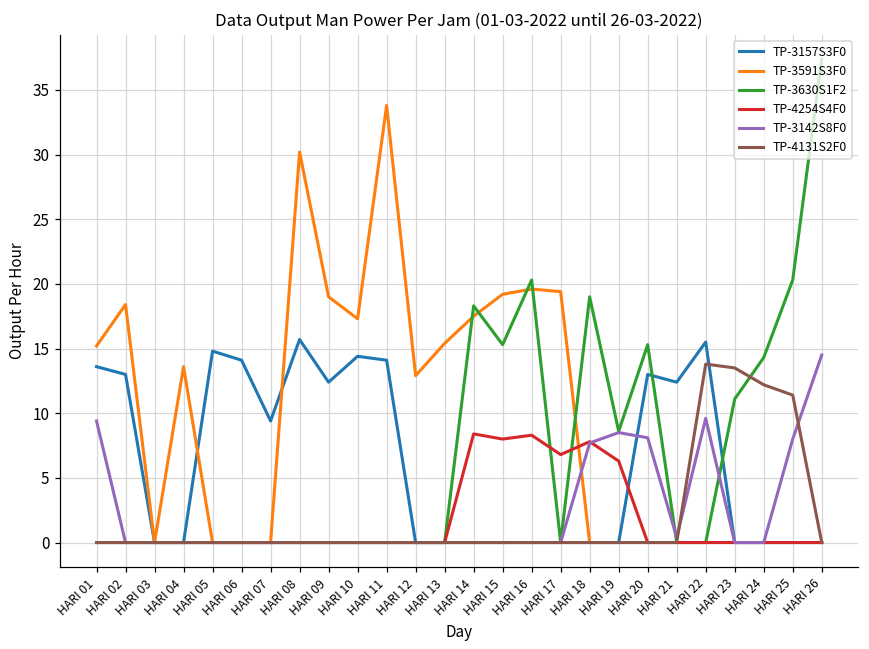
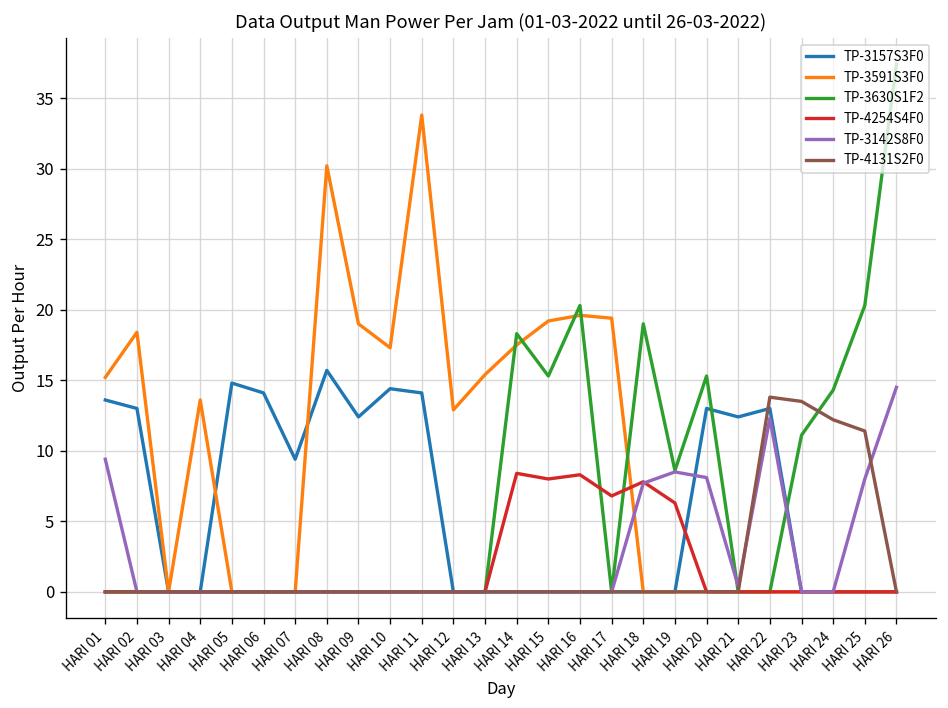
  {
    "TP-3157S3F0": {
      "HARI 01": 13.6,
      "HARI 02": 13.0,
      "HARI 05": 14.8,
      "HARI 06": 14.1,
      "HARI 07": 9.4,
      "HARI 08": 15.7,
      "HARI 09": 12.4,
      "HARI 10": 14.4,
      "HARI 11": 14.1,
      "HARI 20": 13.0,
      "HARI 21": 12.4,
-     "HARI 22": 15.5
+     "HARI 22": 13.0
    },
    "TP-3591S3F0": {
      "HARI 01": 15.2,
      "HARI 02": 18.4,
      "HARI 04": 13.6,
      "HARI 08": 30.2,
      "HARI 09": 19.0,
      "HARI 10": 17.3,
      "HARI 11": 33.8,
      "HARI 12": 12.9,
      "HARI 13": 15.4,
      "HARI 14": 17.5,
      "HARI 15": 19.2,
      "HARI 16": 19.6,
      "HARI 17": 19.4
    },
    "TP-3630S1F2": {
      "HARI 14": 18.3,
      "HARI 15": 15.3,
      "HARI 16": 20.3,
      "HARI 18": 19.0,
      "HARI 20": 15.3,
      "HARI 23": 11.1,
      "HARI 24": 14.3,
      "HARI 25": 20.3
    },
    "TP-4254S4F0": {
      "HARI 14": 8.4,
      "HARI 15": 8.0,
      "HARI 16": 8.3,
      "HARI 17": 6.8,
      "HARI 19": 6.3
    },
    "TP-3142S8F0": {
      "HARI 01": 9.4,
      "HARI 20": 8.1,
      "HARI 21": 0.4,
-     "HARI 22": 9.6,
+     "HARI 22": 12.3,
      "HARI 25": 8.0,
      "HARI 26": 14.5
    },
    "TP-4131S2F0": {
      "HARI 22": 13.8,
      "HARI 23": 13.5,
      "HARI 24": 12.2,
      "HARI 25": 11.4
    }
  }
